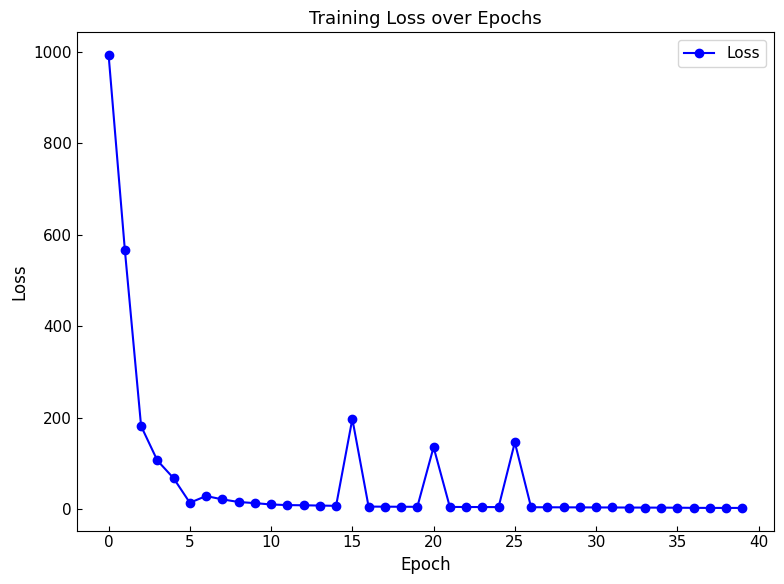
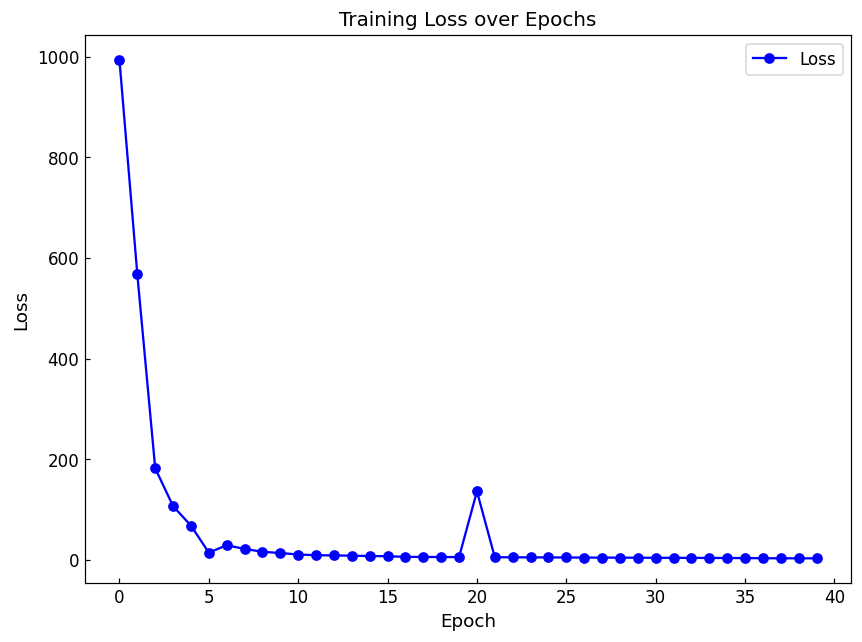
  {
    "0": 990,
    "5": 10,
    "10": 10,
-   "15": 200,
+   "15": 10,
    "20": 140,
-   "25": 150,
+   "25": 0,
    "30": 0,
    "35": 0
  }
